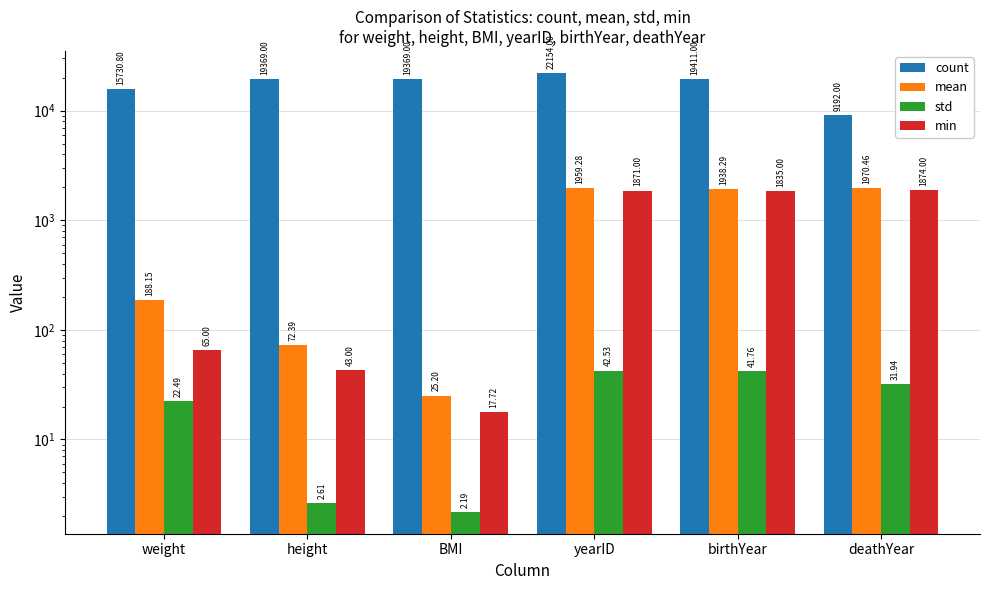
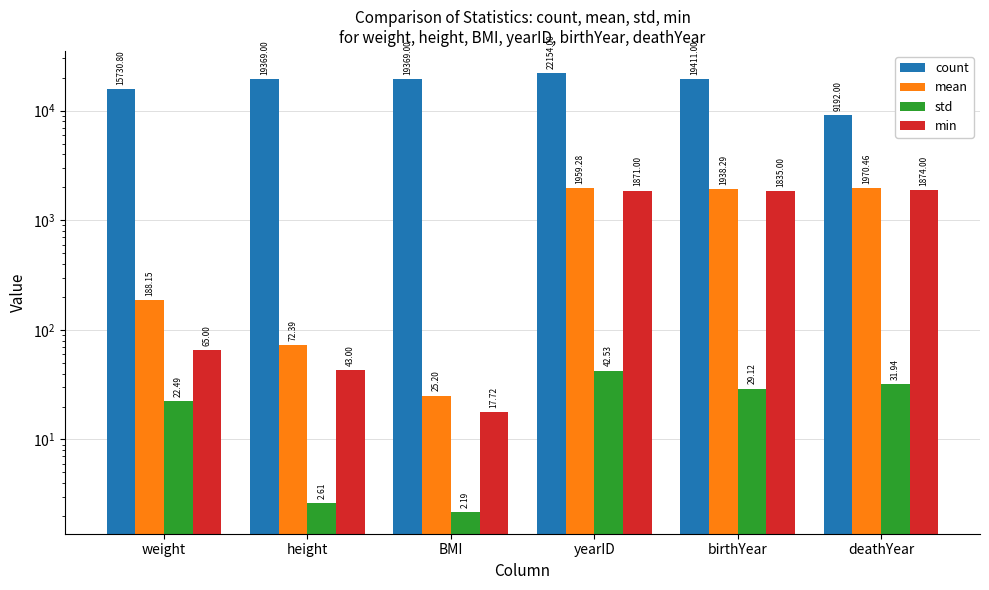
  {
    "count": {
      "weight": 15730.80,
      "height": 19369.00,
      "BMI": 19369.00,
      "yearID": 22154.00,
      "birthYear": 19411.00,
      "deathYear": 9192.00
    },
    "mean": {
      "weight": 188.15,
      "height": 72.39,
      "BMI": 25.20,
      "yearID": 1959.28,
      "birthYear": 1938.29,
      "deathYear": 1970.46
    },
    "std": {
      "weight": 22.49,
      "height": 2.61,
      "BMI": 2.19,
      "yearID": 42.53,
-     "birthYear": 41.76,
+     "birthYear": 29.12,
      "deathYear": 31.94
    },
    "min": {
      "weight": 65.00,
      "height": 43.00,
      "BMI": 17.72,
      "yearID": 1871.00,
      "birthYear": 1835.00,
      "deathYear": 1874.00
    }
  }
